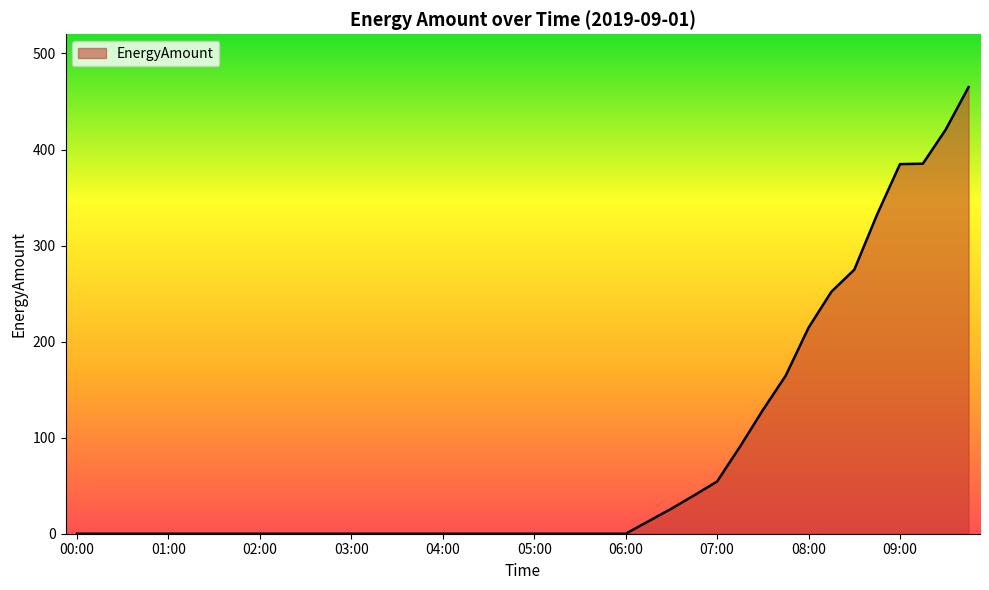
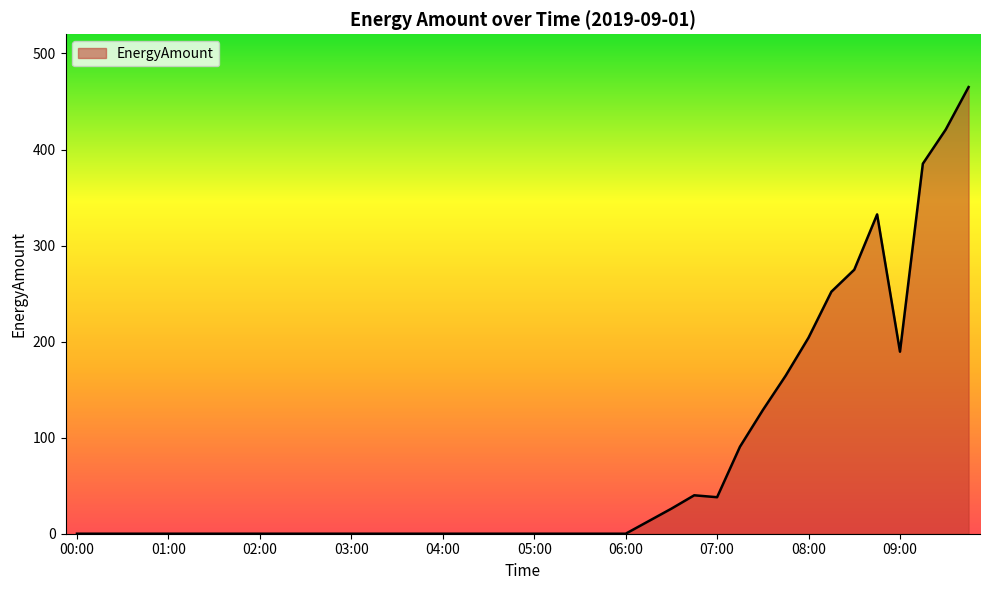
  {
    "00:00": 0,
    "01:00": 0,
    "02:00": 0,
    "03:00": 0,
    "04:00": 0,
    "05:00": 0,
    "06:00": 0,
-   "07:00": 50,
-   "08:00": 210,
-   "09:00": 380
+   "07:00": 40,
+   "08:00": 200,
+   "09:00": 190
  }
